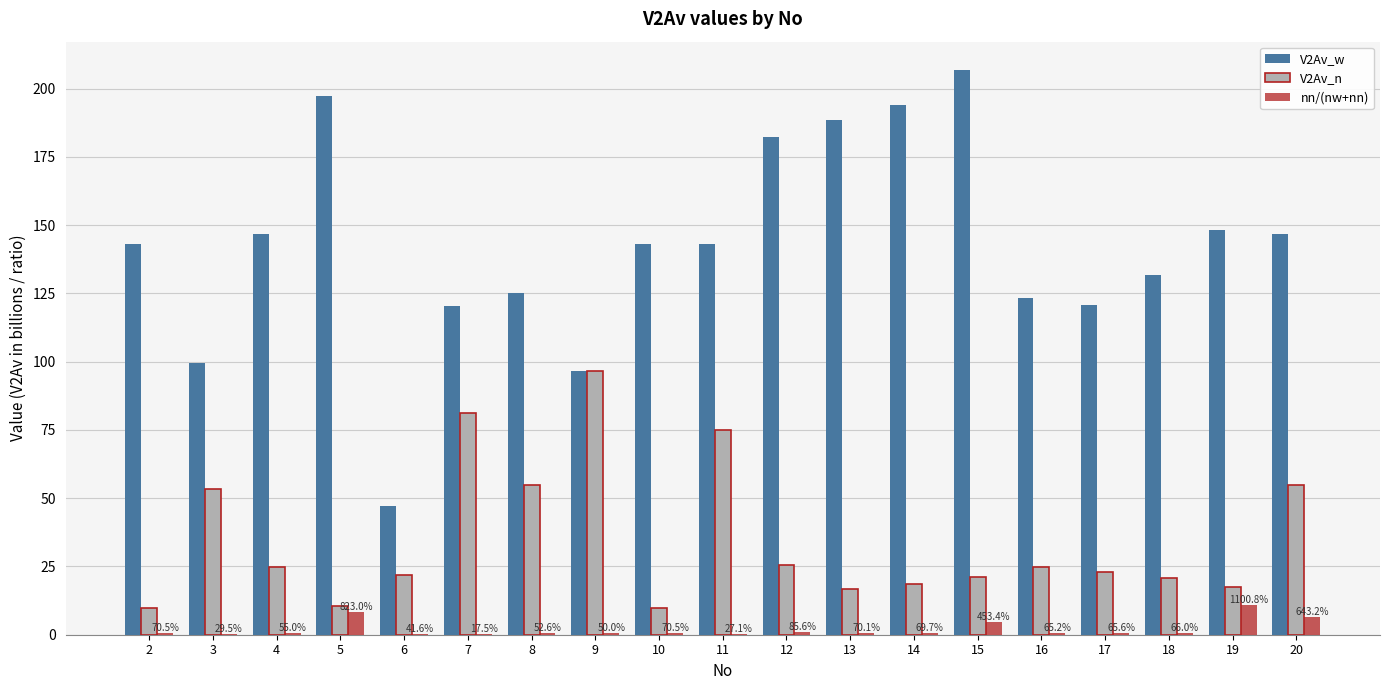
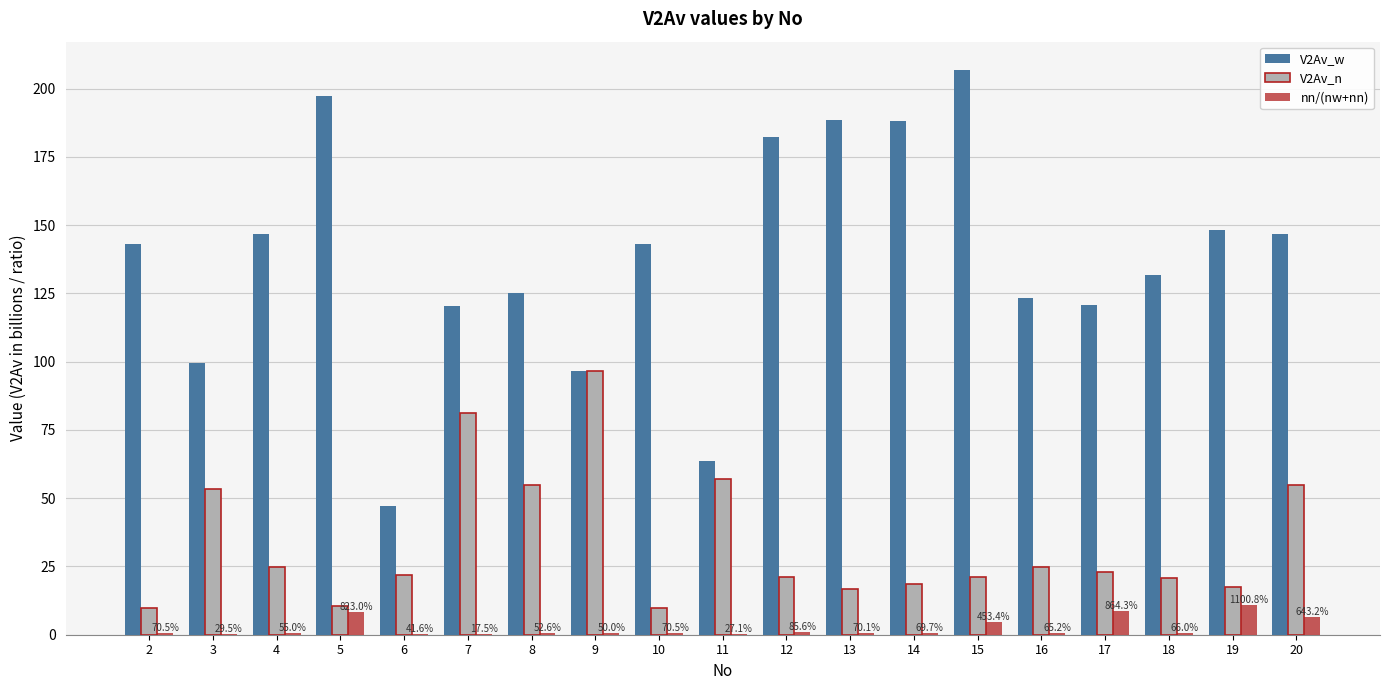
  {
    "V2Av_w": {
      "2": "143",
      "3": "100",
      "4": "147",
      "5": "197",
      "6": "47",
      "7": "120",
      "8": "125",
      "9": "97",
      "10": "143",
-     "11": "143",
+     "11": "64",
      "12": "182",
      "13": "189",
-     "14": "194",
+     "14": "188",
      "15": "207",
      "16": "123",
      "17": "121",
      "18": "132",
      "19": "148",
      "20": "147"
    },
    "V2Av_n": {
      "2": "10",
      "3": "53",
      "4": "25",
      "6": "22",
      "7": "81",
      "8": "55",
      "9": "97",
      "10": "10",
-     "11": "75",
-     "12": "25",
+     "11": "57",
+     "12": "21",
      "13": "17",
      "14": "19",
      "15": "21",
      "16": "25",
      "17": "23",
      "18": "21",
      "19": "18",
      "20": "55"
    },
    "nn/(nw+nn)": {
      "2": "70.5%",
      "3": "29.5%",
      "4": "55.0%",
      "5": "823.0%",
      "6": "41.6%",
      "7": "17.5%",
      "8": "52.6%",
      "9": "50.0%",
      "10": "70.5%",
      "11": "27.1%",
      "12": "85.6%",
      "13": "70.1%",
      "14": "69.7%",
      "15": "453.4%",
      "16": "65.2%",
-     "17": "65.6%",
+     "17": "864.3%",
      "18": "66.0%",
      "19": "1100.8%",
      "20": "643.2%"
    }
  }
